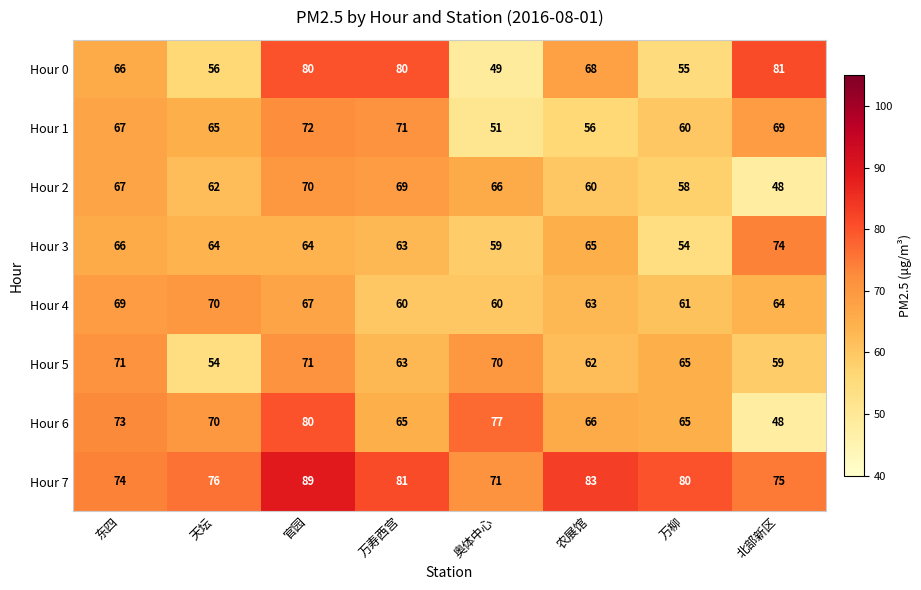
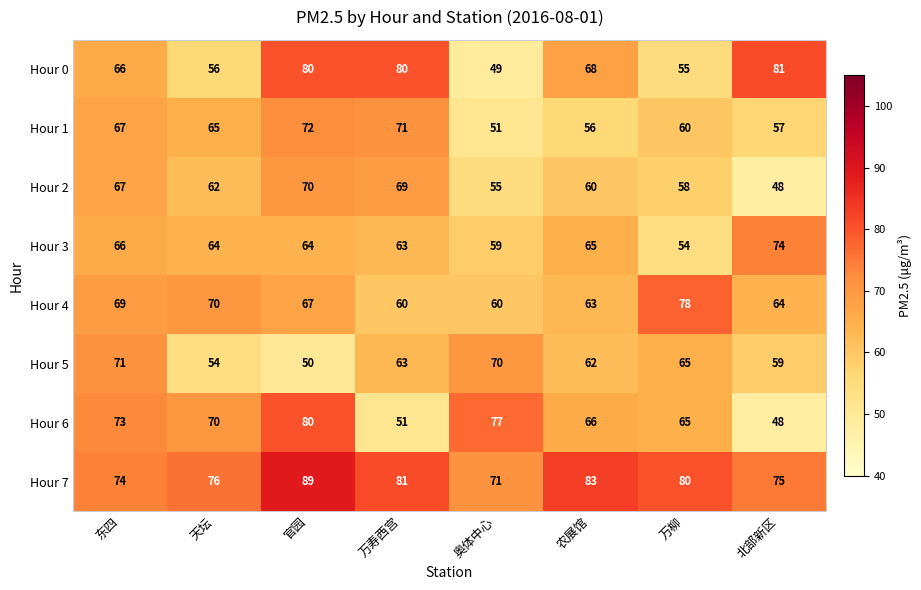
  {
    "Hour 0": {
      "东四": 66,
      "天坛": 56,
      "官园": 80,
      "万寿西宫": 80,
      "奥体中心": 49,
      "农展馆": 68,
      "万柳": 55,
      "北部新区": 81
    },
    "Hour 1": {
      "东四": 67,
      "天坛": 65,
      "官园": 72,
      "万寿西宫": 71,
      "奥体中心": 51,
      "农展馆": 56,
      "万柳": 60,
-     "北部新区": 69
+     "北部新区": 57
    },
    "Hour 2": {
      "东四": 67,
      "天坛": 62,
      "官园": 70,
      "万寿西宫": 69,
-     "奥体中心": 66,
+     "奥体中心": 55,
      "农展馆": 60,
      "万柳": 58,
      "北部新区": 48
    },
    "Hour 3": {
      "东四": 66,
      "天坛": 64,
      "官园": 64,
      "万寿西宫": 63,
      "奥体中心": 59,
      "农展馆": 65,
      "万柳": 54,
      "北部新区": 74
    },
    "Hour 4": {
      "东四": 69,
      "天坛": 70,
      "官园": 67,
      "万寿西宫": 60,
      "奥体中心": 60,
      "农展馆": 63,
-     "万柳": 61,
+     "万柳": 78,
      "北部新区": 64
    },
    "Hour 5": {
      "东四": 71,
      "天坛": 54,
-     "官园": 71,
+     "官园": 50,
      "万寿西宫": 63,
      "奥体中心": 70,
      "农展馆": 62,
      "万柳": 65,
      "北部新区": 59
    },
    "Hour 6": {
      "东四": 73,
      "天坛": 70,
      "官园": 80,
-     "万寿西宫": 65,
+     "万寿西宫": 51,
      "奥体中心": 77,
      "农展馆": 66,
      "万柳": 65,
      "北部新区": 48
    },
    "Hour 7": {
      "东四": 74,
      "天坛": 76,
      "官园": 89,
      "万寿西宫": 81,
      "奥体中心": 71,
      "农展馆": 83,
      "万柳": 80,
      "北部新区": 75
    }
  }
